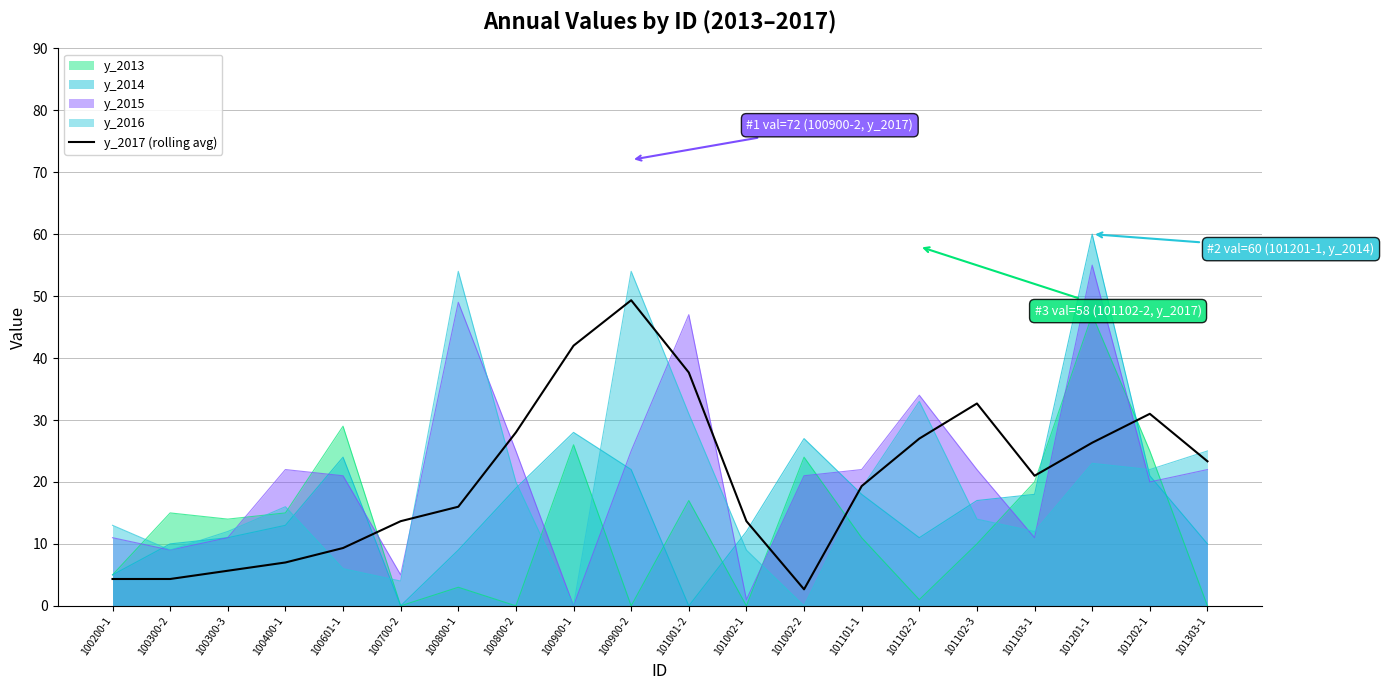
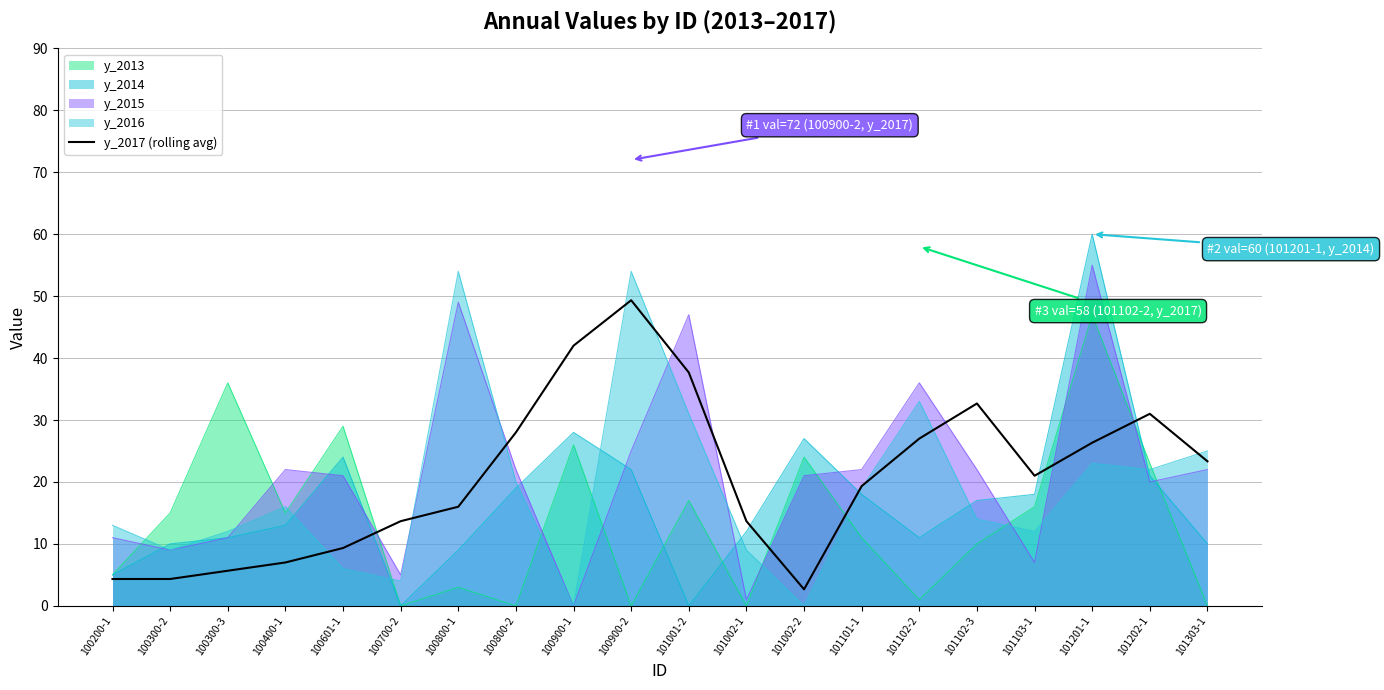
  {
    "y_2013": {
      "100300-2": 15,
-     "100300-3": 14,
+     "100300-3": 36,
      "100400-1": 15,
      "100601-1": 29,
      "100800-1": 3,
      "100800-2": 0,
      "100900-1": 26,
      "100900-2": 0,
      "101001-2": 17,
      "101002-1": 0,
      "101002-2": 24,
      "101101-1": 11,
      "101102-2": 1,
      "101102-3": 10,
-     "101103-1": 20,
-     "101202-1": 25,
+     "101103-1": 16,
+     "101202-1": 23,
      "101303-1": 0
    },
    "y_2015": {
      "100200-1": 11,
      "100400-1": 22,
      "100601-1": 21,
      "100700-2": 5,
      "100800-1": 49,
-     "100800-2": 25,
+     "100800-2": 22,
      "100900-2": 25,
      "101001-2": 47,
      "101002-1": 1,
      "101002-2": 21,
      "101101-1": 22,
-     "101102-2": 34,
+     "101102-2": 36,
      "101102-3": 22,
-     "101103-1": 11,
+     "101103-1": 7,
      "101201-1": 55,
      "101202-1": 20,
      "101303-1": 22
    },
    "y_2017 (rolling avg)": {
      "100200-1": 4,
      "100300-2": 4,
      "100300-3": 6,
      "100400-1": 7,
      "100601-1": 9,
      "100700-2": 14,
      "100800-1": 16,
      "100800-2": 28,
      "100900-1": 42,
      "100900-2": 49,
      "101001-2": 38,
      "101002-1": 14,
      "101002-2": 3,
      "101102-2": 27,
      "101102-3": 33,
      "101103-1": 21,
      "101201-1": 26,
      "101202-1": 31,
      "101303-1": 23
    }
  }
